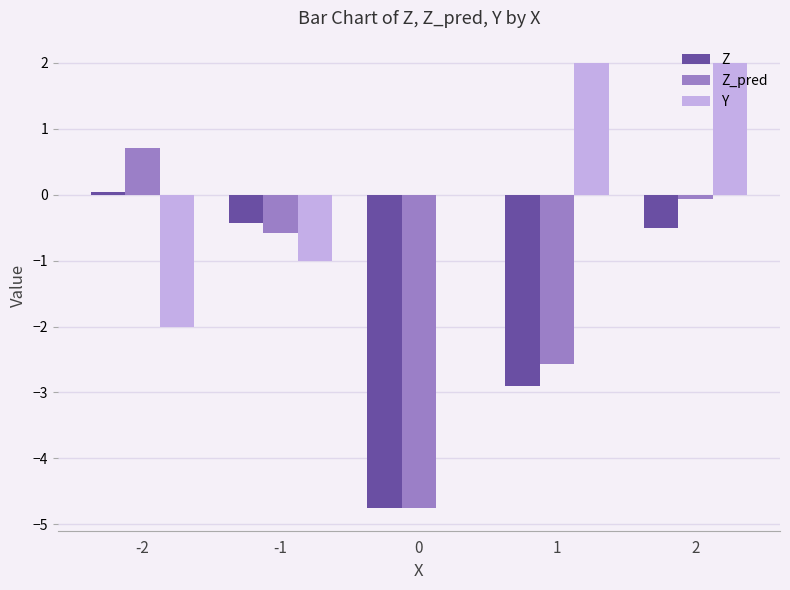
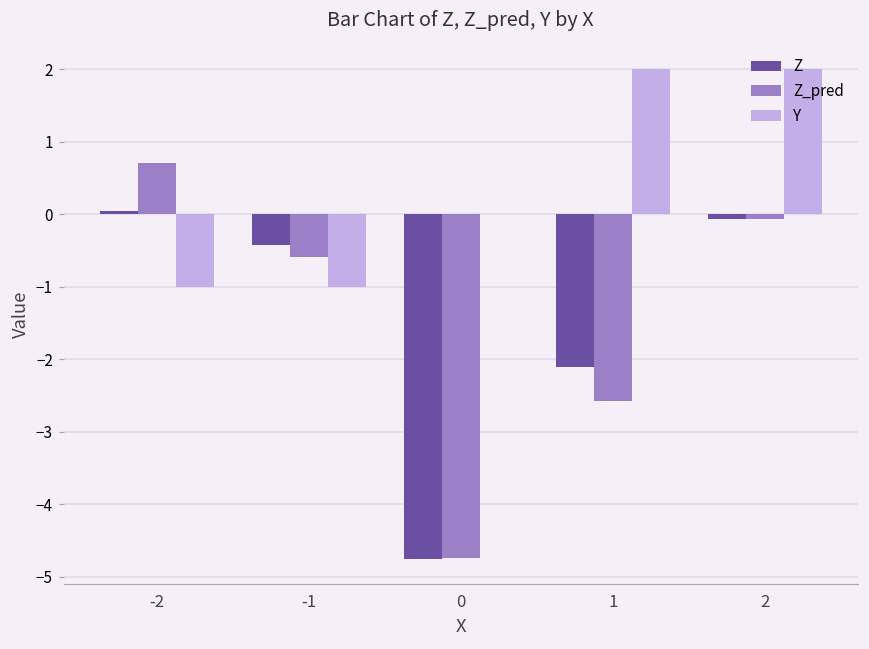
  {
    "Z": {
      "-2": 0.0,
      "-1": -0.4,
      "0": -4.8,
-     "1": -2.9,
-     "2": -0.5
+     "1": -2.1,
+     "2": -0.1
    },
    "Z_pred": {
      "-2": 0.7,
      "-1": -0.6,
      "0": -4.7,
      "1": -2.6,
      "2": -0.1
    },
    "Y": {
-     "-2": -2,
+     "-2": -1,
      "-1": -1,
      "0": 0,
      "1": 2,
      "2": 2
    }
  }
